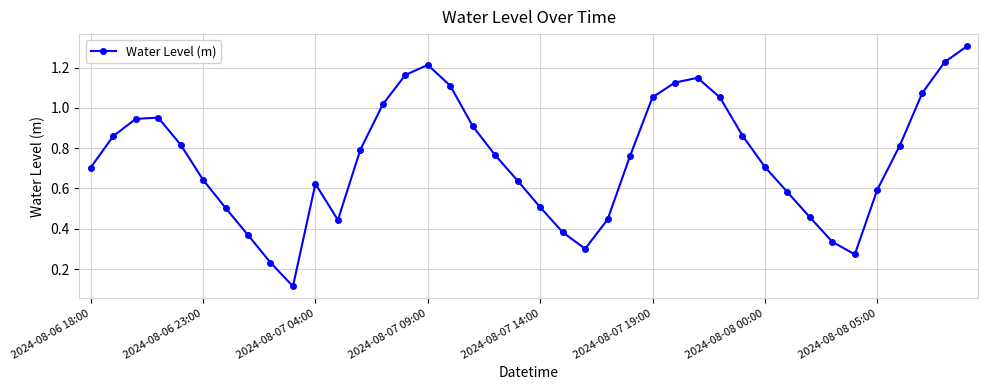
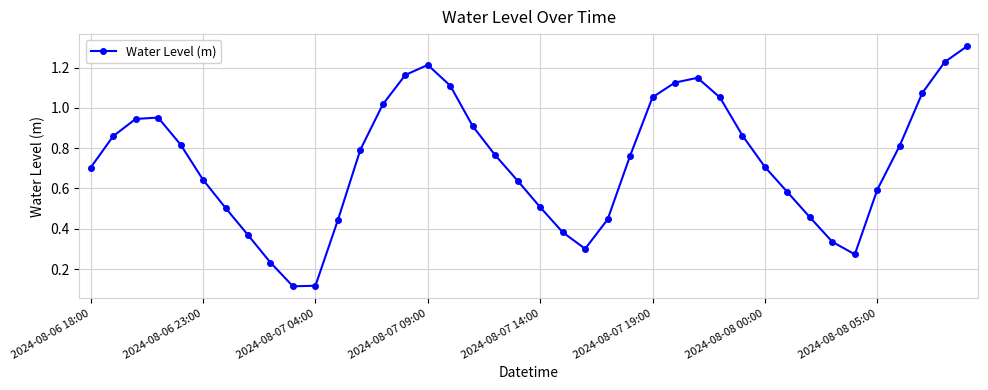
  {
    "2024-08-06 18:00": 0.70,
    "2024-08-06 23:00": 0.64,
-   "2024-08-07 04:00": 0.62,
+   "2024-08-07 04:00": 0.12,
    "2024-08-07 09:00": 1.21,
    "2024-08-07 14:00": 0.51,
    "2024-08-07 19:00": 1.05,
    "2024-08-08 00:00": 0.71,
    "2024-08-08 05:00": 0.59
  }
